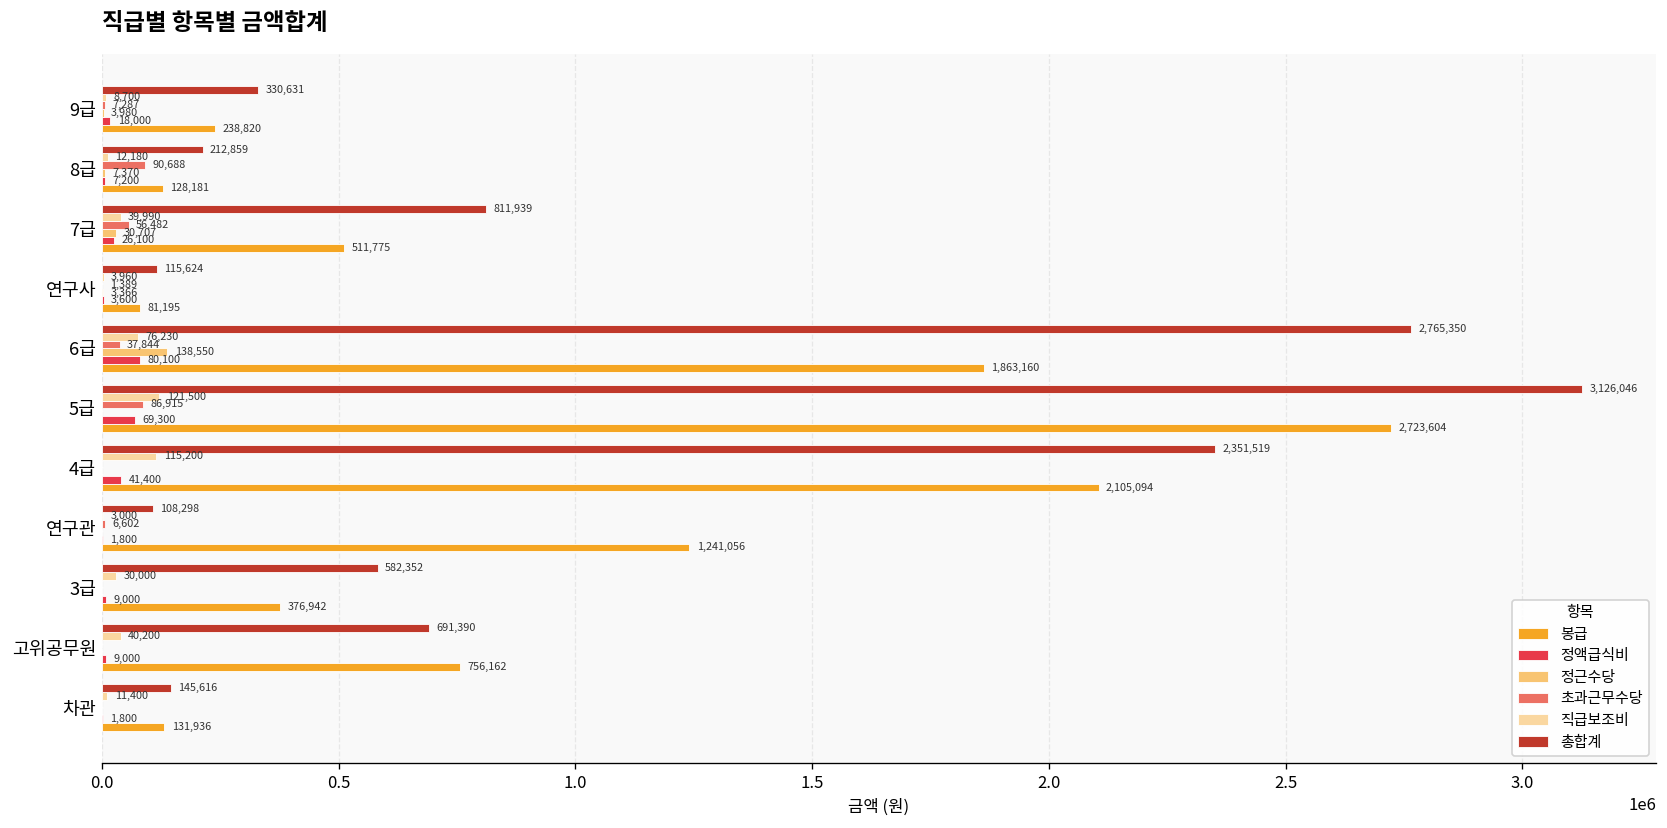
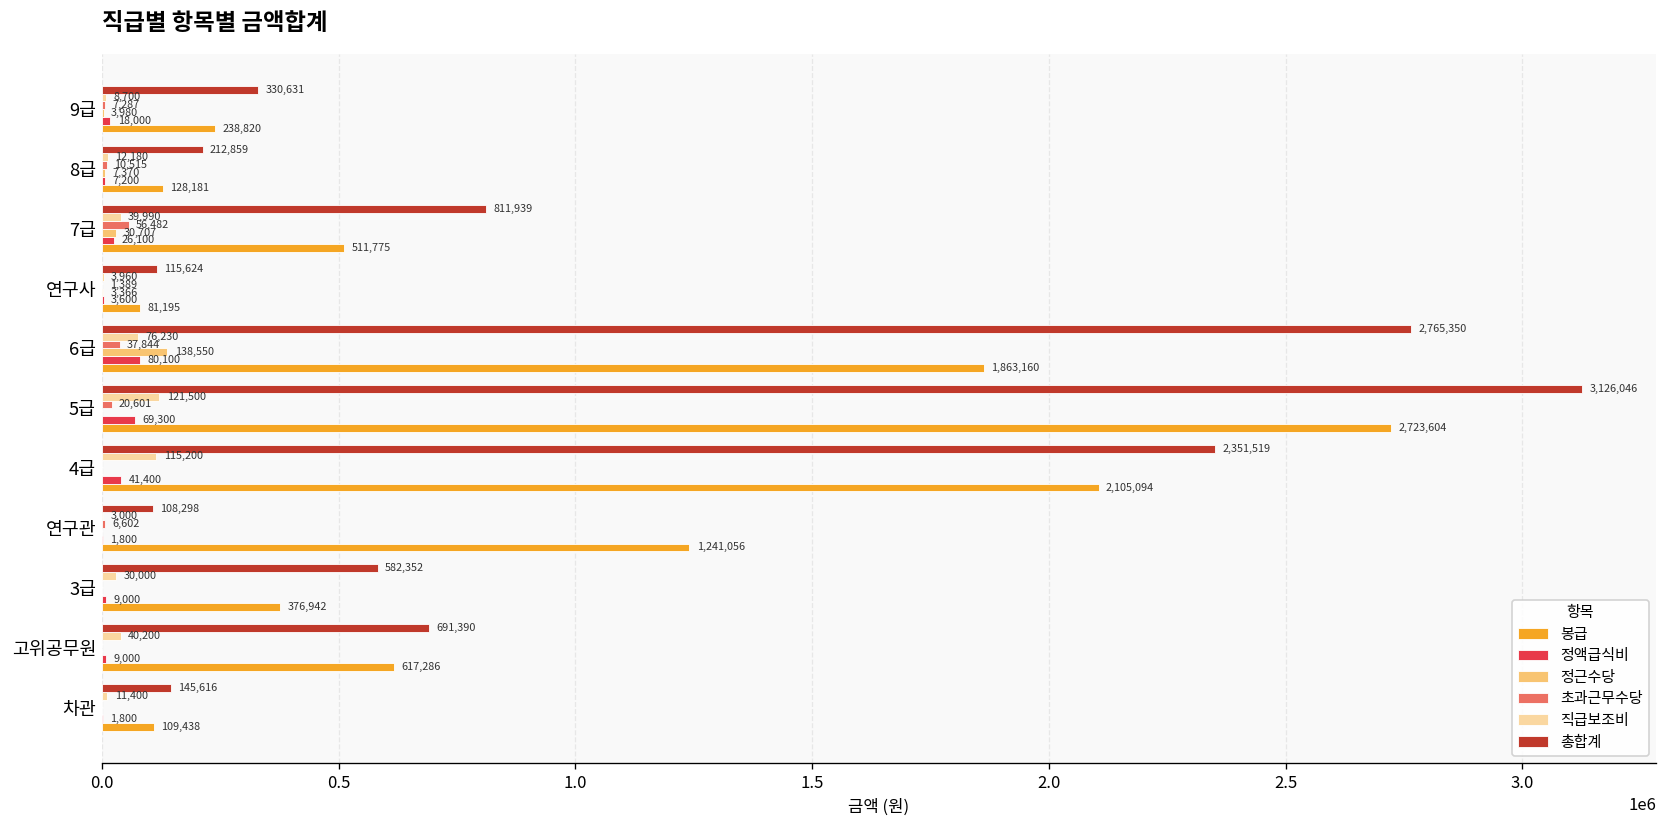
  {
    "봉급": {
      "9급": "238,820",
      "8급": "128,181",
      "7급": "511,775",
      "연구사": "81,195",
      "6급": "1,863,160",
      "5급": "2,723,604",
      "4급": "2,105,094",
      "연구관": "1,241,056",
      "3급": "376,942",
-     "고위공무원": "756,162",
-     "차관": "131,936"
+     "고위공무원": "617,286",
+     "차관": "109,438"
    },
    "초과근무수당": {
-     "8급": "90,688",
+     "8급": "10,515",
      "6급": "37,844",
-     "5급": "86,915"
+     "5급": "20,601"
    }
  }
